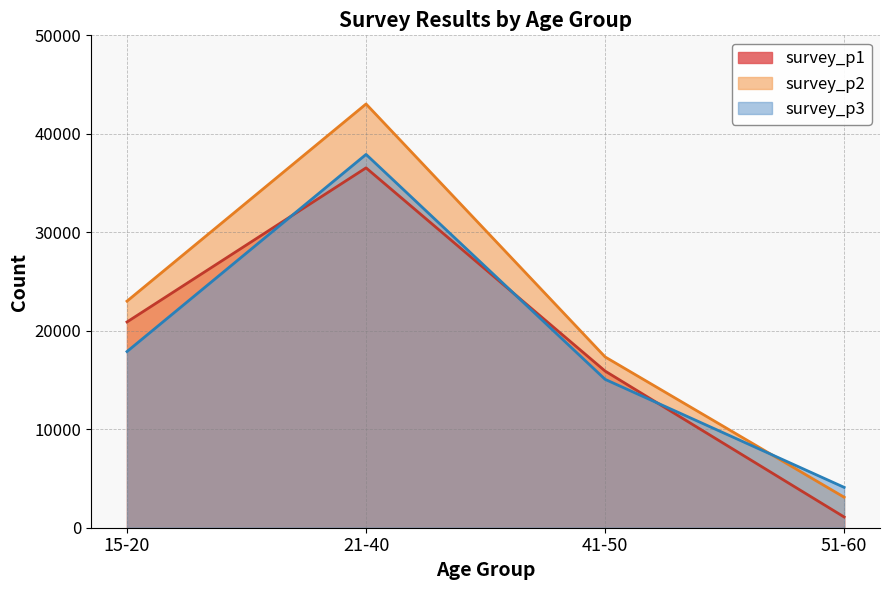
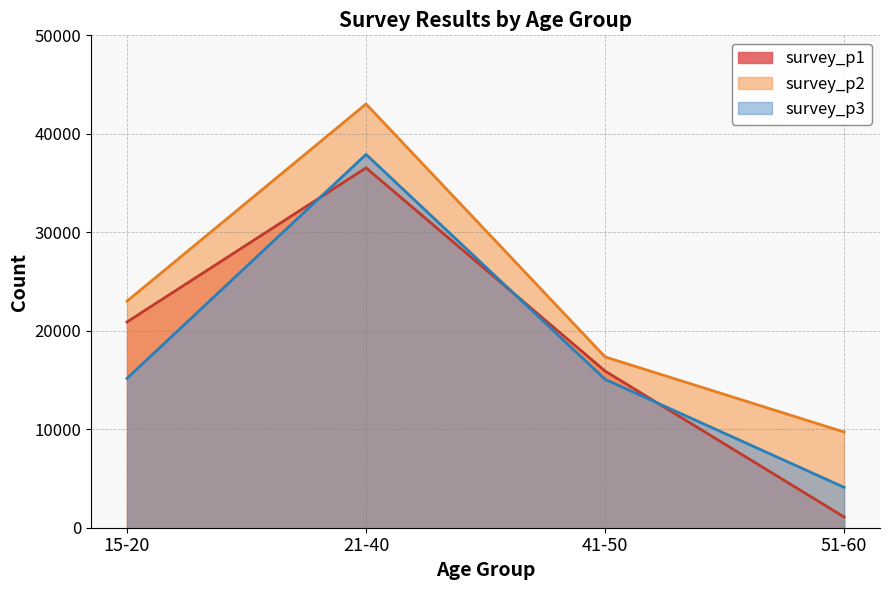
  {
    "survey_p1": {
      "15-20": 21000,
      "21-40": 37000,
      "41-50": 16000,
      "51-60": 1000
    },
    "survey_p2": {
      "15-20": 23000,
      "21-40": 43000,
      "41-50": 17000,
-     "51-60": 3000
+     "51-60": 10000
    },
    "survey_p3": {
-     "15-20": 18000,
+     "15-20": 15000,
      "21-40": 38000,
      "41-50": 15000,
      "51-60": 4000
    }
  }
